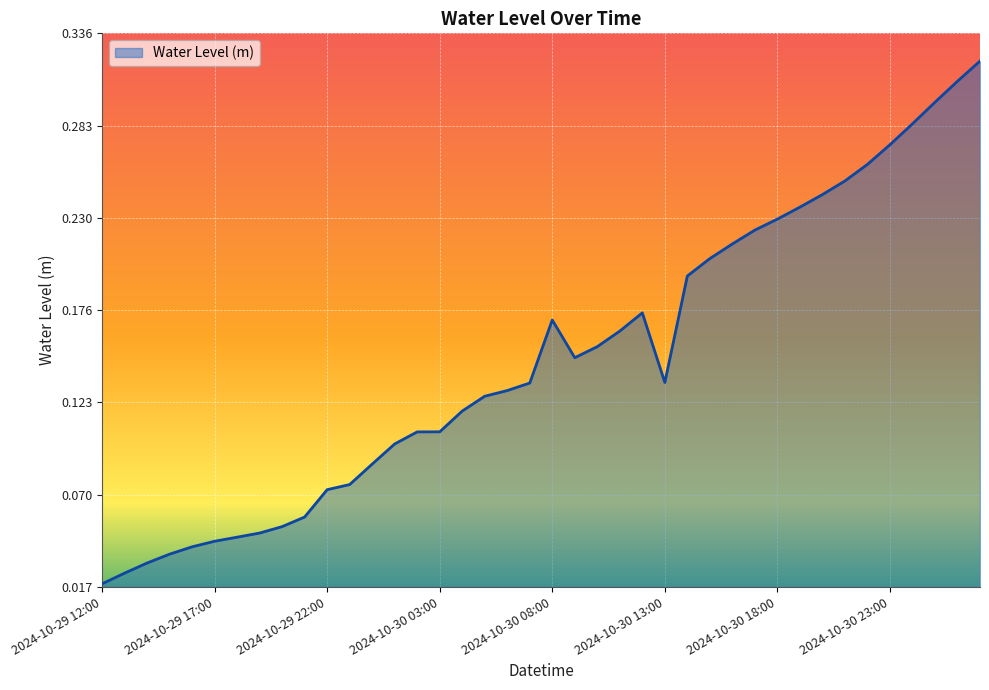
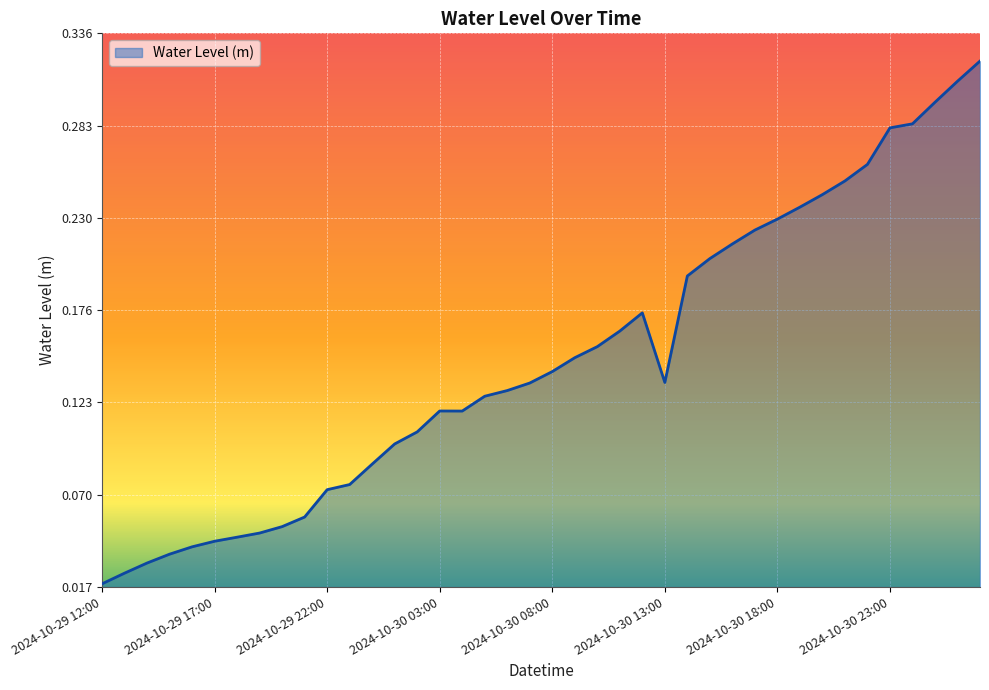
  {
    "2024-10-29 12:00": 0.018,
    "2024-10-29 17:00": 0.043,
    "2024-10-29 22:00": 0.073,
-   "2024-10-30 03:00": 0.106,
-   "2024-10-30 08:00": 0.171,
+   "2024-10-30 03:00": 0.118,
+   "2024-10-30 08:00": 0.141,
    "2024-10-30 13:00": 0.135,
    "2024-10-30 18:00": 0.229,
-   "2024-10-30 23:00": 0.272
+   "2024-10-30 23:00": 0.282
  }
